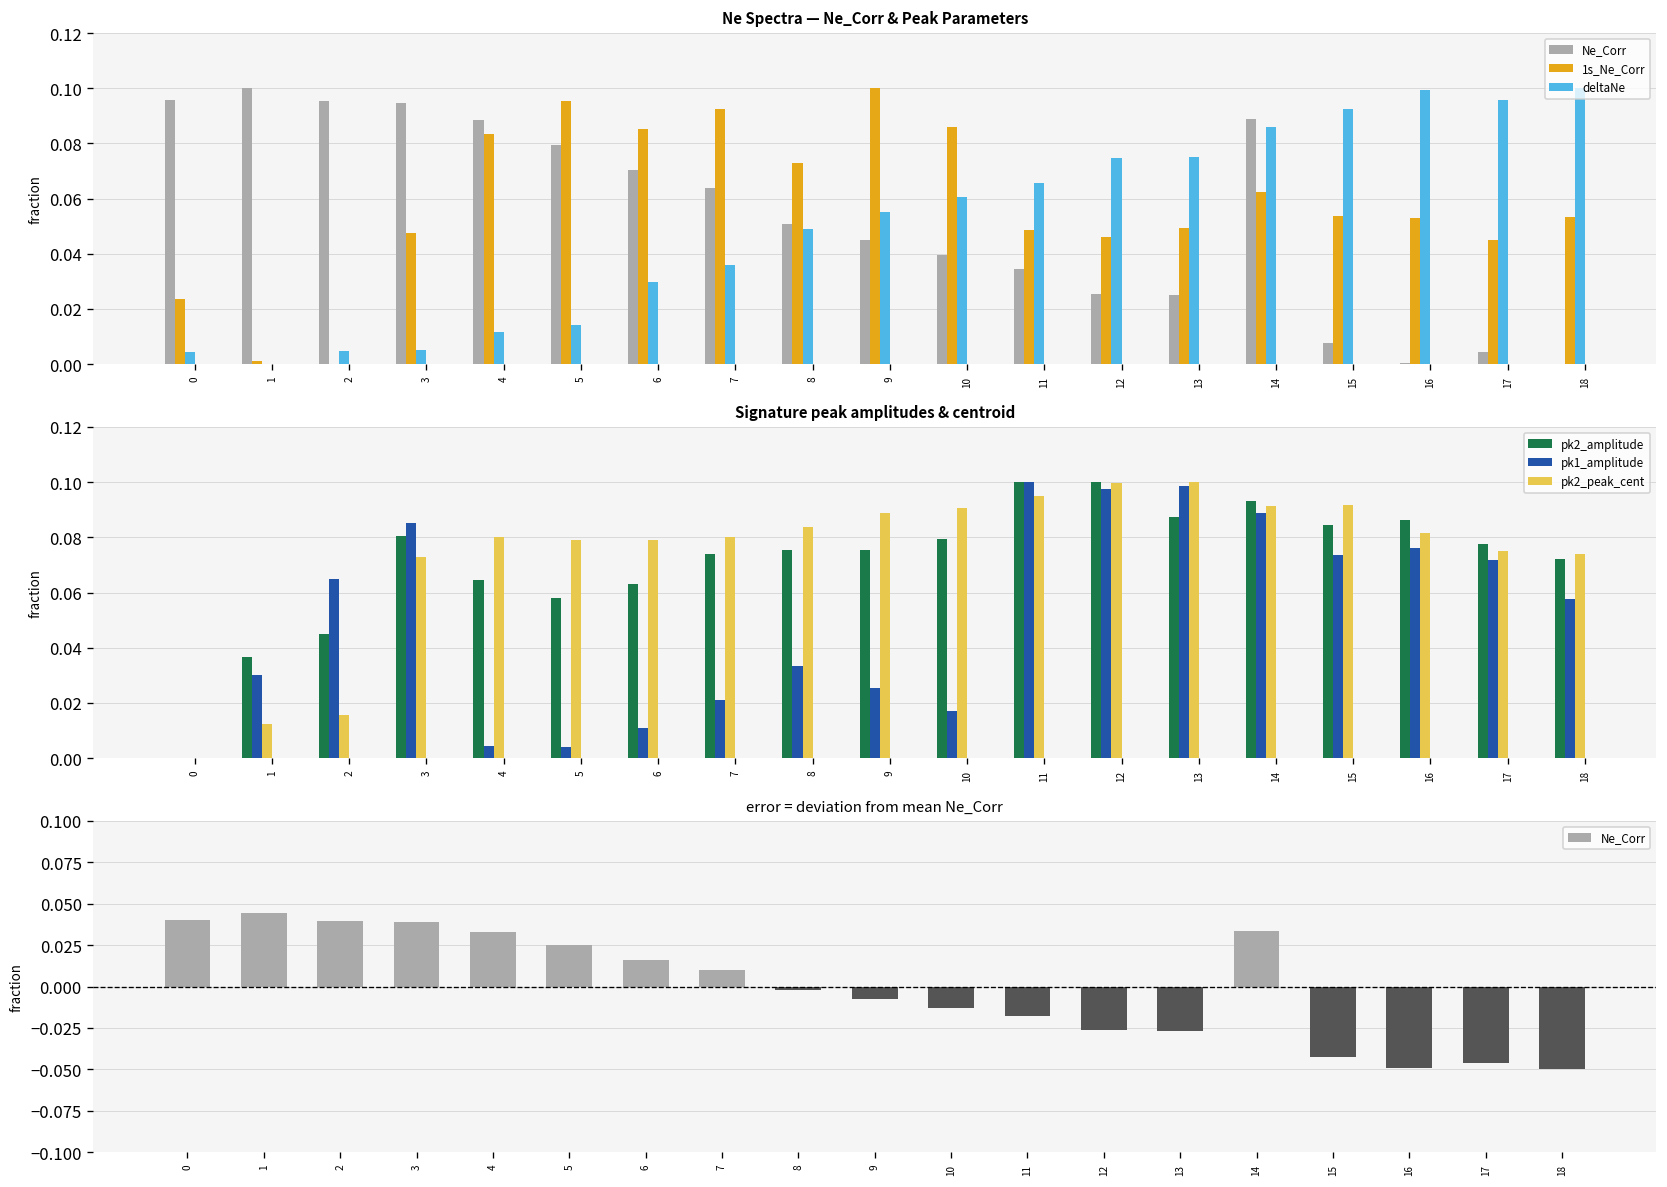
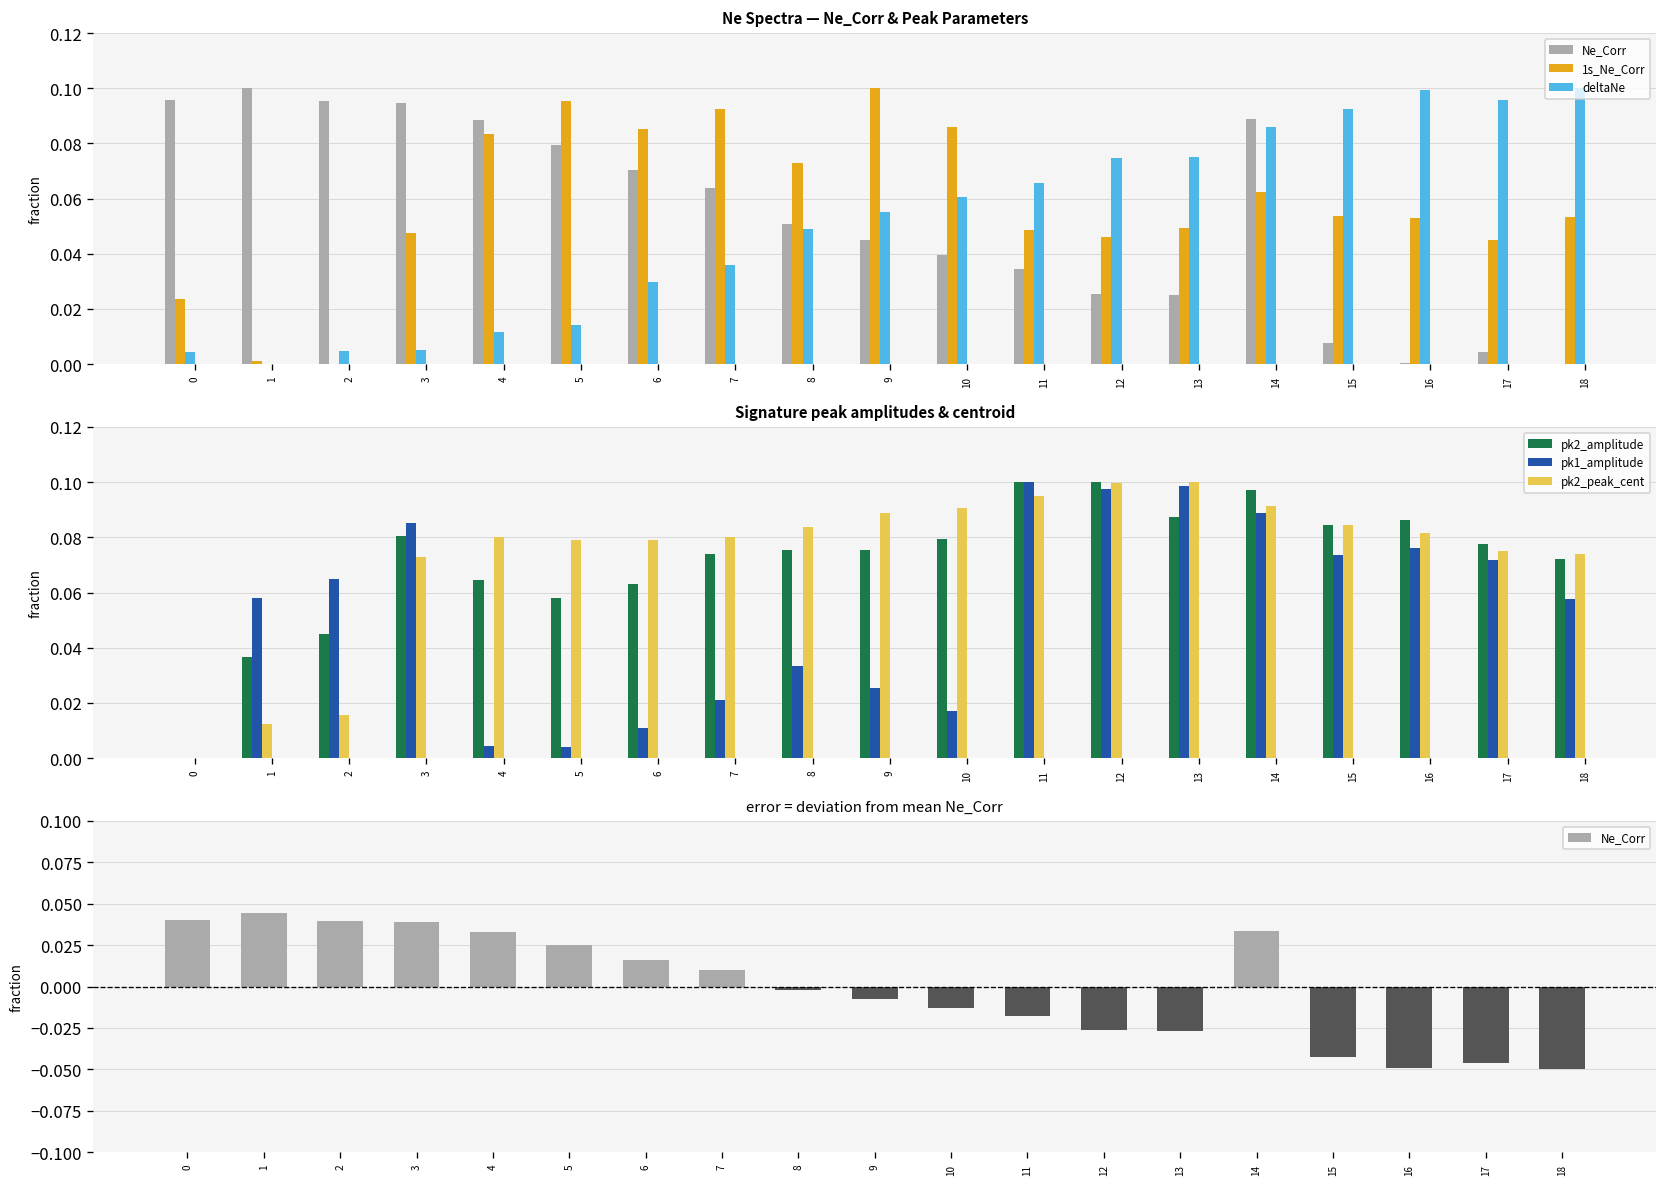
  {
    "Ne Spectra — Ne_Corr & Peak Parameters": {
      "Ne_Corr": {
        "0": 0.096,
        "1": 0.100,
        "2": 0.095,
        "3": 0.095,
        "4": 0.088,
        "5": 0.079,
        "6": 0.070,
        "7": 0.064,
        "8": 0.051,
        "9": 0.045,
        "10": 0.040,
        "11": 0.034,
        "12": 0.025,
        "13": 0.025,
        "14": 0.089,
        "15": 0.008,
        "17": 0.004,
        "18": 0.000
      },
      "1s_Ne_Corr": {
        "0": 0.024,
        "2": 0.000,
        "3": 0.048,
        "4": 0.083,
        "5": 0.095,
        "6": 0.085,
        "7": 0.092,
        "8": 0.073,
        "9": 0.100,
        "10": 0.086,
        "11": 0.048,
        "12": 0.046,
        "13": 0.049,
        "14": 0.062,
        "15": 0.054,
        "16": 0.053,
        "17": 0.045,
        "18": 0.053
      },
      "deltaNe": {
        "0": 0.004,
        "1": 0.000,
        "2": 0.005,
        "3": 0.005,
        "4": 0.012,
        "5": 0.014,
        "6": 0.030,
        "7": 0.036,
        "8": 0.049,
        "9": 0.055,
        "10": 0.060,
        "11": 0.066,
        "12": 0.075,
        "13": 0.075,
        "14": 0.086,
        "15": 0.092,
        "16": 0.099,
        "17": 0.096
      }
    },
    "Signature peak amplitudes & centroid": {
      "pk2_amplitude": {
        "0": 0.000,
        "1": 0.037,
        "2": 0.045,
        "3": 0.081,
        "4": 0.065,
        "5": 0.058,
        "6": 0.063,
        "7": 0.074,
        "8": 0.075,
        "9": 0.076,
        "10": 0.079,
        "11": 0.100,
        "12": 0.100,
        "13": 0.087,
-       "14": 0.093,
+       "14": 0.097,
        "15": 0.084,
        "16": 0.086,
        "17": 0.078,
        "18": 0.072
      },
      "pk1_amplitude": {
        "0": 0.000,
-       "1": 0.030,
+       "1": 0.058,
        "2": 0.065,
        "3": 0.085,
        "4": 0.005,
        "5": 0.004,
        "6": 0.011,
        "7": 0.021,
        "8": 0.033,
        "9": 0.025,
        "10": 0.017,
        "11": 0.100,
        "12": 0.097,
        "13": 0.098,
        "14": 0.089,
        "15": 0.074,
        "16": 0.076,
        "17": 0.072,
        "18": 0.058
      },
      "pk2_peak_cent": {
        "0": 0.000,
        "1": 0.012,
        "2": 0.016,
        "3": 0.073,
        "4": 0.080,
        "5": 0.079,
        "6": 0.079,
        "7": 0.080,
        "8": 0.084,
        "9": 0.089,
        "10": 0.091,
        "11": 0.095,
        "12": 0.100,
        "13": 0.100,
        "14": 0.091,
-       "15": 0.092,
+       "15": 0.084,
        "16": 0.082,
        "17": 0.075,
        "18": 0.074
      }
    },
    "error = deviation from mean Ne_Corr": {
      "0": 0.040,
      "1": 0.044,
      "2": 0.040,
      "3": 0.039,
      "4": 0.033,
      "5": 0.025,
      "6": 0.016,
      "7": 0.010,
      "8": -0.002,
      "9": -0.008,
      "10": -0.013,
      "11": -0.018,
      "12": -0.026,
      "13": -0.027,
      "14": 0.034,
      "15": -0.043,
      "16": -0.049,
      "17": -0.046,
      "18": -0.050
    }
  }
